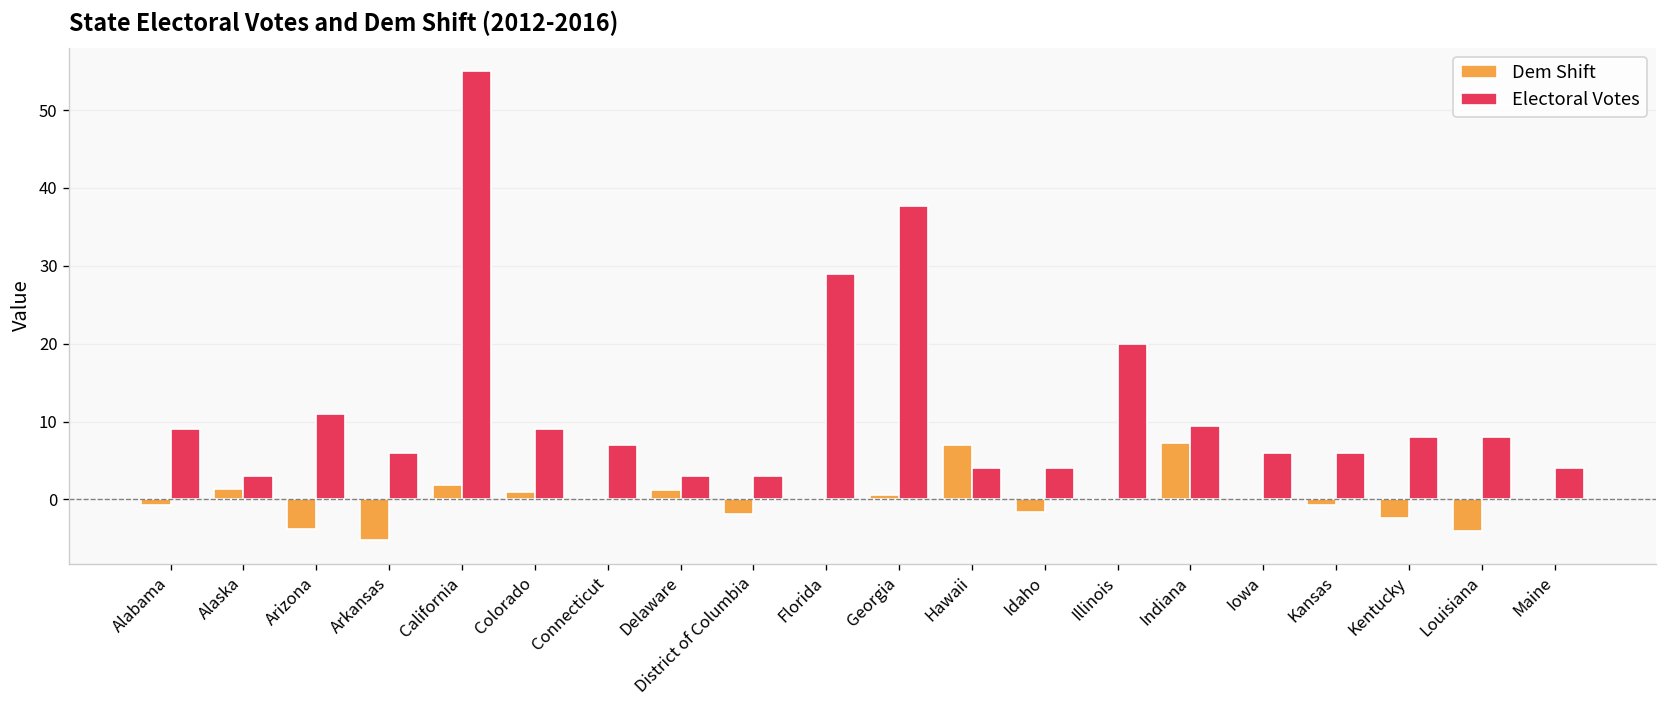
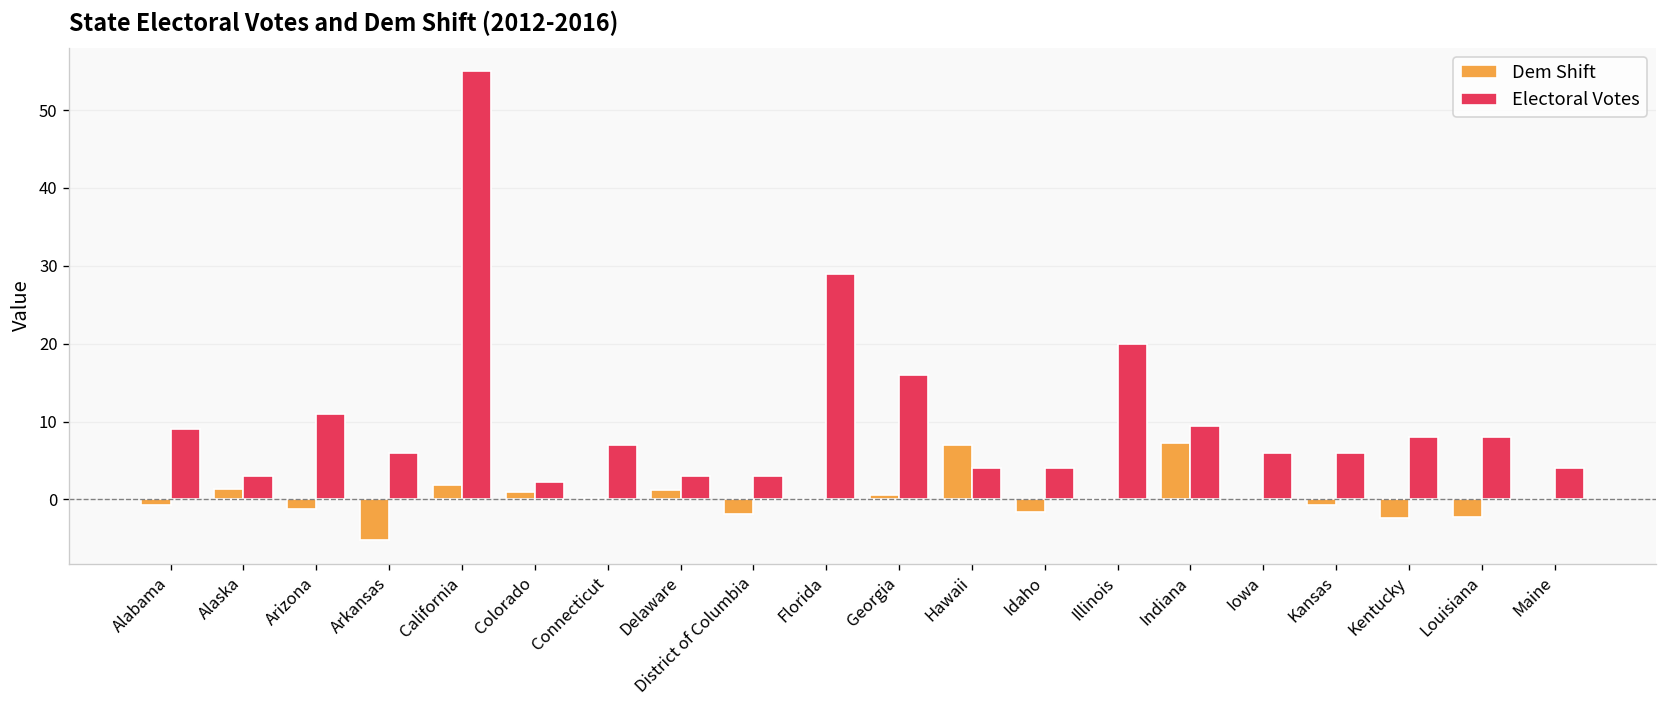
  {
    "Dem Shift": {
      "Alabama": -1,
      "Alaska": 1,
-     "Arizona": -4,
+     "Arizona": -1,
      "Arkansas": -5,
      "California": 2,
      "Colorado": 1,
      "Delaware": 1,
      "District of Columbia": -2,
      "Georgia": 1,
      "Hawaii": 7,
      "Idaho": -2,
      "Indiana": 7,
      "Kansas": -1,
      "Kentucky": -2,
-     "Louisiana": -4
+     "Louisiana": -2
    },
    "Electoral Votes": {
      "Alabama": 9,
      "Alaska": 3,
      "Arizona": 11,
      "Arkansas": 6,
      "California": 55,
-     "Colorado": 9,
+     "Colorado": 2,
      "Connecticut": 7,
      "Delaware": 3,
      "District of Columbia": 3,
      "Florida": 29,
-     "Georgia": 38,
+     "Georgia": 16,
      "Hawaii": 4,
      "Idaho": 4,
      "Illinois": 20,
      "Indiana": 9,
      "Iowa": 6,
      "Kansas": 6,
      "Kentucky": 8,
      "Louisiana": 8,
      "Maine": 4
    }
  }
